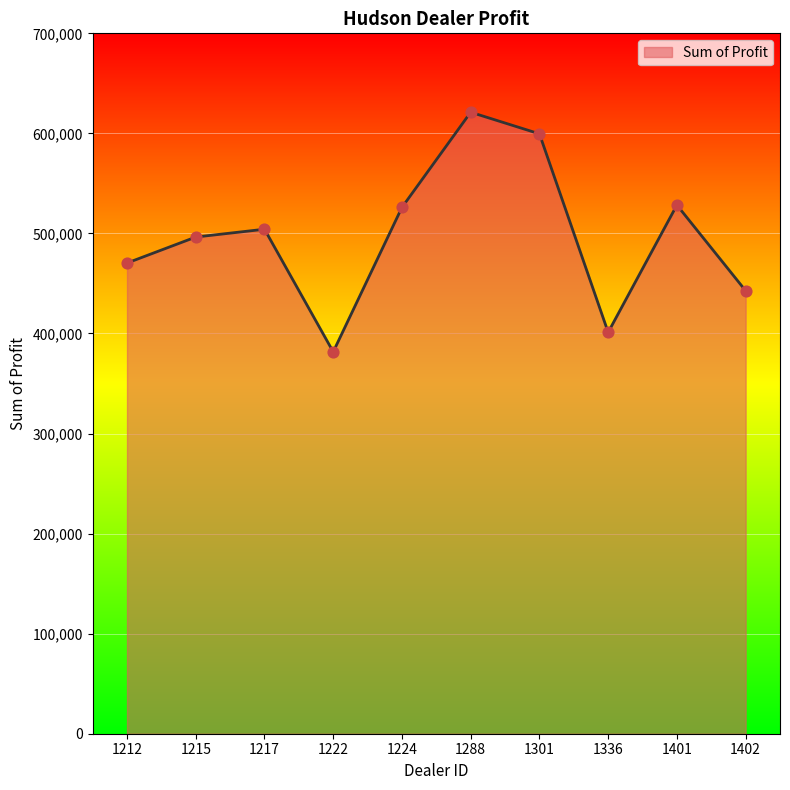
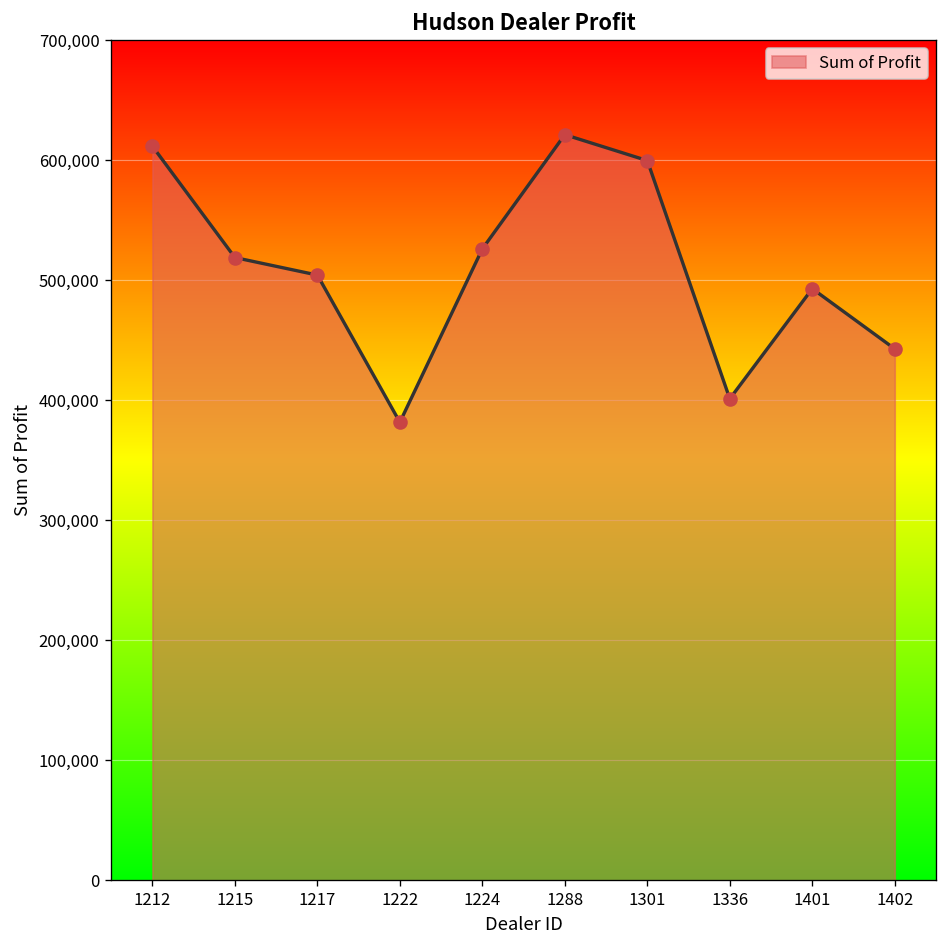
  {
-   "1212": "470,000",
-   "1215": "496,000",
+   "1212": "611,000",
+   "1215": "519,000",
    "1217": "504,000",
    "1222": "382,000",
    "1224": "526,000",
    "1288": "621,000",
    "1301": "600,000",
    "1336": "401,000",
-   "1401": "528,000",
+   "1401": "493,000",
    "1402": "443,000"
  }
